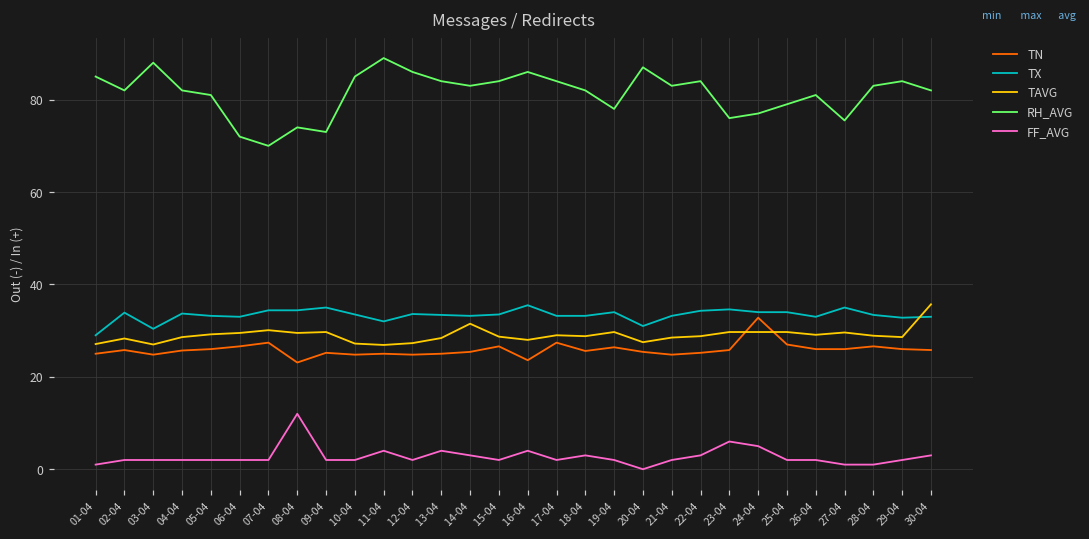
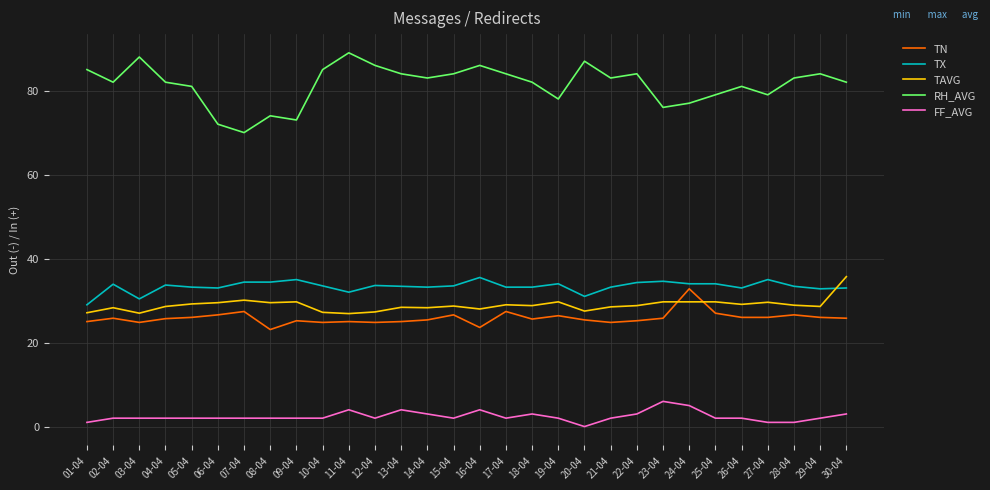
  {
    "TN": {
      "01-04": 25,
      "02-04": 26,
      "03-04": 25,
      "04-04": 26,
      "05-04": 26,
      "06-04": 27,
      "07-04": 27,
      "08-04": 23,
      "09-04": 25,
      "10-04": 25,
      "11-04": 25,
      "12-04": 25,
      "13-04": 25,
      "14-04": 25,
      "15-04": 27,
      "16-04": 24,
      "17-04": 27,
      "18-04": 26,
      "19-04": 26,
      "20-04": 25,
      "21-04": 25,
      "22-04": 25,
      "23-04": 26,
      "24-04": 33,
      "25-04": 27,
      "26-04": 26,
      "27-04": 26,
      "28-04": 27,
      "29-04": 26,
      "30-04": 26
    },
    "TX": {
      "01-04": 29,
      "02-04": 34,
      "03-04": 30,
      "04-04": 34,
      "05-04": 33,
      "06-04": 33,
      "07-04": 34,
      "08-04": 34,
      "09-04": 35,
      "10-04": 34,
      "11-04": 32,
      "12-04": 34,
      "13-04": 33,
      "14-04": 33,
      "15-04": 34,
      "16-04": 36,
      "17-04": 33,
      "18-04": 33,
      "19-04": 34,
      "20-04": 31,
      "21-04": 33,
      "22-04": 34,
      "23-04": 35,
      "24-04": 34,
      "25-04": 34,
      "26-04": 33,
      "27-04": 35,
      "28-04": 33,
      "29-04": 33,
      "30-04": 33
    },
    "TAVG": {
      "01-04": 27,
      "02-04": 28,
      "03-04": 27,
      "04-04": 29,
      "05-04": 29,
      "06-04": 30,
      "07-04": 30,
      "08-04": 30,
      "09-04": 30,
      "10-04": 27,
      "11-04": 27,
      "12-04": 27,
      "13-04": 28,
-     "14-04": 32,
+     "14-04": 28,
      "15-04": 29,
      "16-04": 28,
      "17-04": 29,
      "18-04": 29,
      "19-04": 30,
      "20-04": 28,
      "21-04": 29,
      "22-04": 29,
      "23-04": 30,
      "24-04": 30,
      "25-04": 30,
      "26-04": 29,
      "27-04": 30,
      "28-04": 29,
      "29-04": 29,
      "30-04": 36
    },
    "RH_AVG": {
      "01-04": 85,
      "02-04": 82,
      "03-04": 88,
      "04-04": 82,
      "05-04": 81,
      "06-04": 72,
      "07-04": 70,
      "08-04": 74,
      "09-04": 73,
      "10-04": 85,
      "11-04": 89,
      "12-04": 86,
      "13-04": 84,
      "14-04": 83,
      "15-04": 84,
      "16-04": 86,
      "17-04": 84,
      "18-04": 82,
      "19-04": 78,
      "20-04": 87,
      "21-04": 83,
      "22-04": 84,
      "23-04": 76,
      "24-04": 77,
      "25-04": 79,
      "26-04": 81,
-     "27-04": 76,
+     "27-04": 79,
      "28-04": 83,
      "29-04": 84,
      "30-04": 82
    },
    "FF_AVG": {
      "01-04": 1,
      "02-04": 2,
      "03-04": 2,
      "04-04": 2,
      "05-04": 2,
      "06-04": 2,
      "07-04": 2,
-     "08-04": 12,
+     "08-04": 2,
      "09-04": 2,
      "10-04": 2,
      "11-04": 4,
      "12-04": 2,
      "13-04": 4,
      "14-04": 3,
      "15-04": 2,
      "16-04": 4,
      "17-04": 2,
      "18-04": 3,
      "19-04": 2,
      "20-04": 0,
      "21-04": 2,
      "22-04": 3,
      "23-04": 6,
      "24-04": 5,
      "25-04": 2,
      "26-04": 2,
      "27-04": 1,
      "28-04": 1,
      "29-04": 2,
      "30-04": 3
    }
  }
